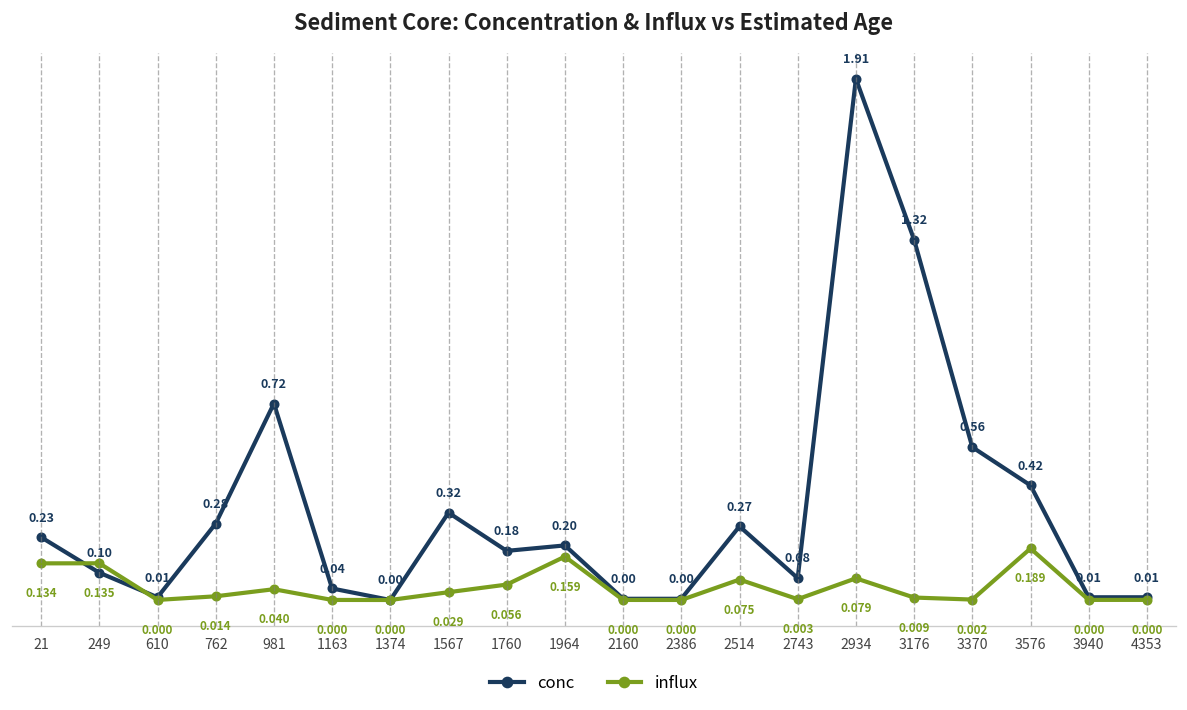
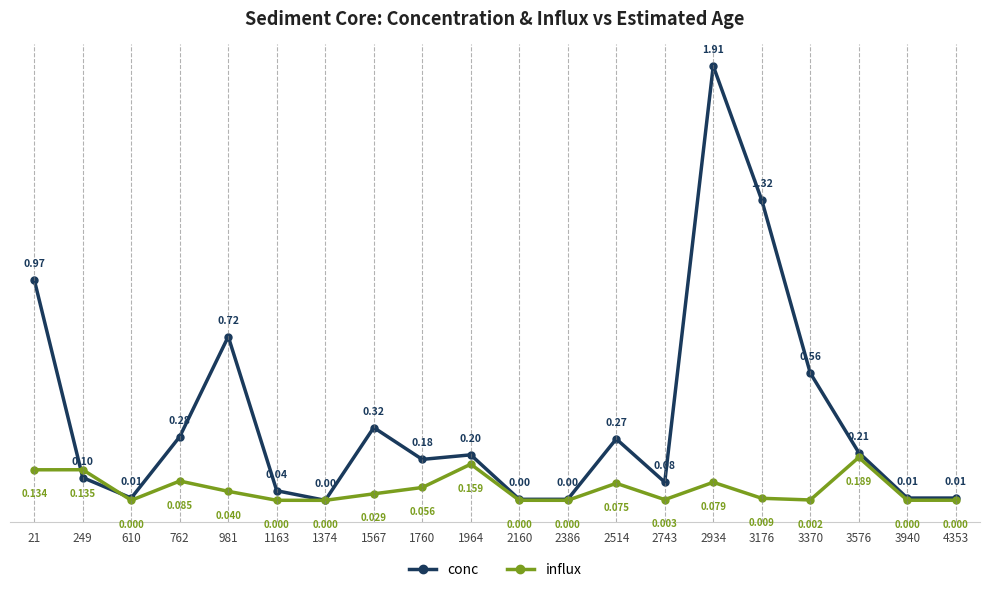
  {
    "conc": {
-     "21": 0.23,
+     "21": 0.97,
      "249": 0.10,
      "762": 0.28,
      "981": 0.72,
      "1163": 0.04,
      "1567": 0.32,
      "1760": 0.18,
      "1964": 0.20,
      "2514": 0.27,
      "2743": 0.08,
      "2934": 1.91,
      "3176": 1.32,
      "3370": 0.56,
-     "3576": 0.42
+     "3576": 0.21
    },
    "influx": {
      "21": 0.134,
      "249": 0.135,
-     "762": 0.014,
+     "762": 0.085,
      "981": 0.040,
      "1163": 0.000,
      "1567": 0.029,
      "1760": 0.056,
      "1964": 0.159,
      "2514": 0.075,
      "2743": 0.003,
      "2934": 0.079,
      "3176": 0.009,
      "3370": 0.002,
      "3576": 0.189
    }
  }
